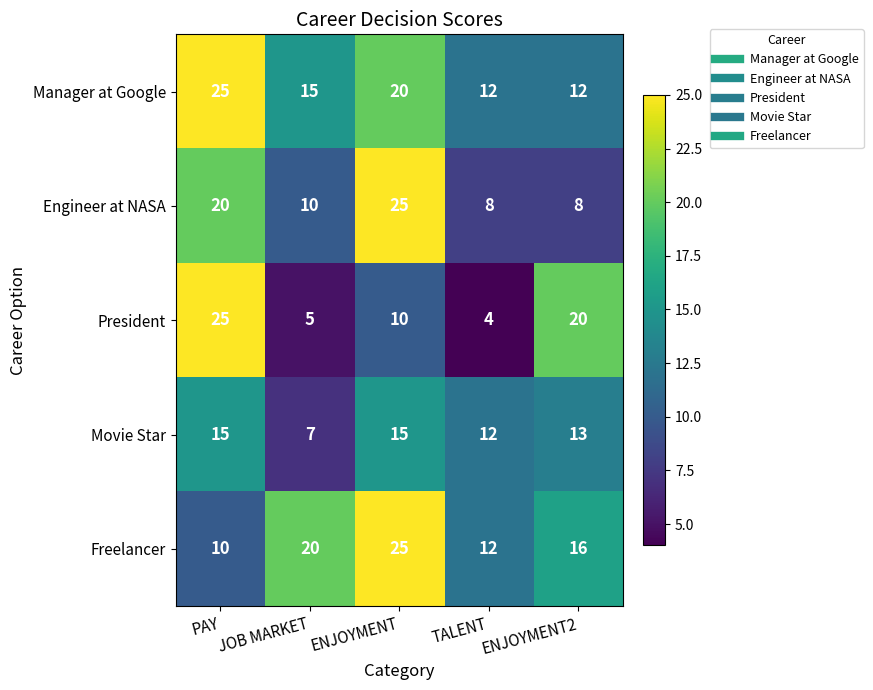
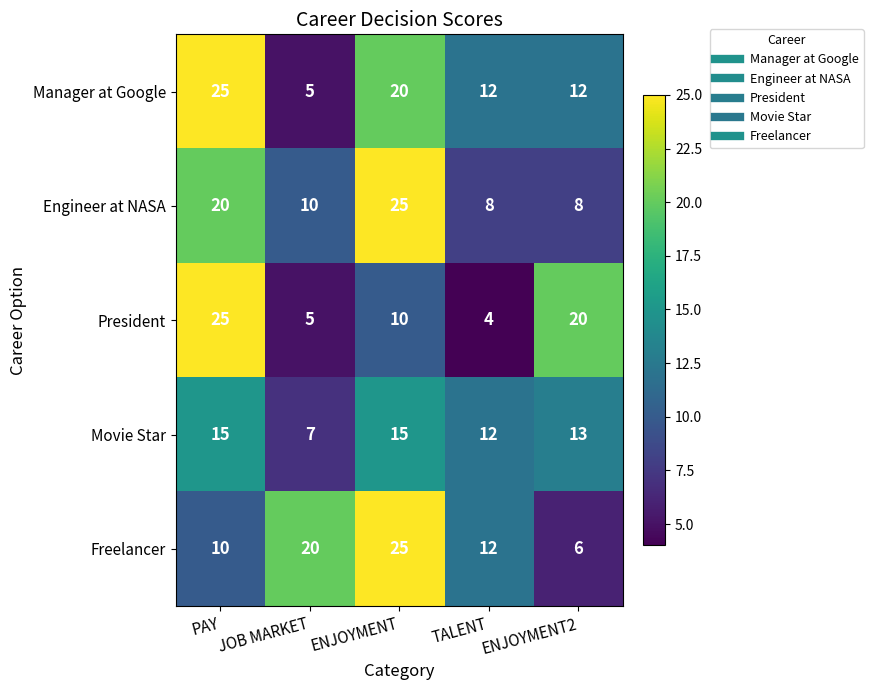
  {
    "Manager at Google": {
      "PAY": 25,
-     "JOB MARKET": 15,
+     "JOB MARKET": 5,
      "ENJOYMENT": 20,
      "TALENT": 12,
      "ENJOYMENT2": 12
    },
    "Engineer at NASA": {
      "PAY": 20,
      "JOB MARKET": 10,
      "ENJOYMENT": 25,
      "TALENT": 8,
      "ENJOYMENT2": 8
    },
    "President": {
      "PAY": 25,
      "JOB MARKET": 5,
      "ENJOYMENT": 10,
      "TALENT": 4,
      "ENJOYMENT2": 20
    },
    "Movie Star": {
      "PAY": 15,
      "JOB MARKET": 7,
      "ENJOYMENT": 15,
      "TALENT": 12,
      "ENJOYMENT2": 13
    },
    "Freelancer": {
      "PAY": 10,
      "JOB MARKET": 20,
      "ENJOYMENT": 25,
      "TALENT": 12,
-     "ENJOYMENT2": 16
+     "ENJOYMENT2": 6
    }
  }
